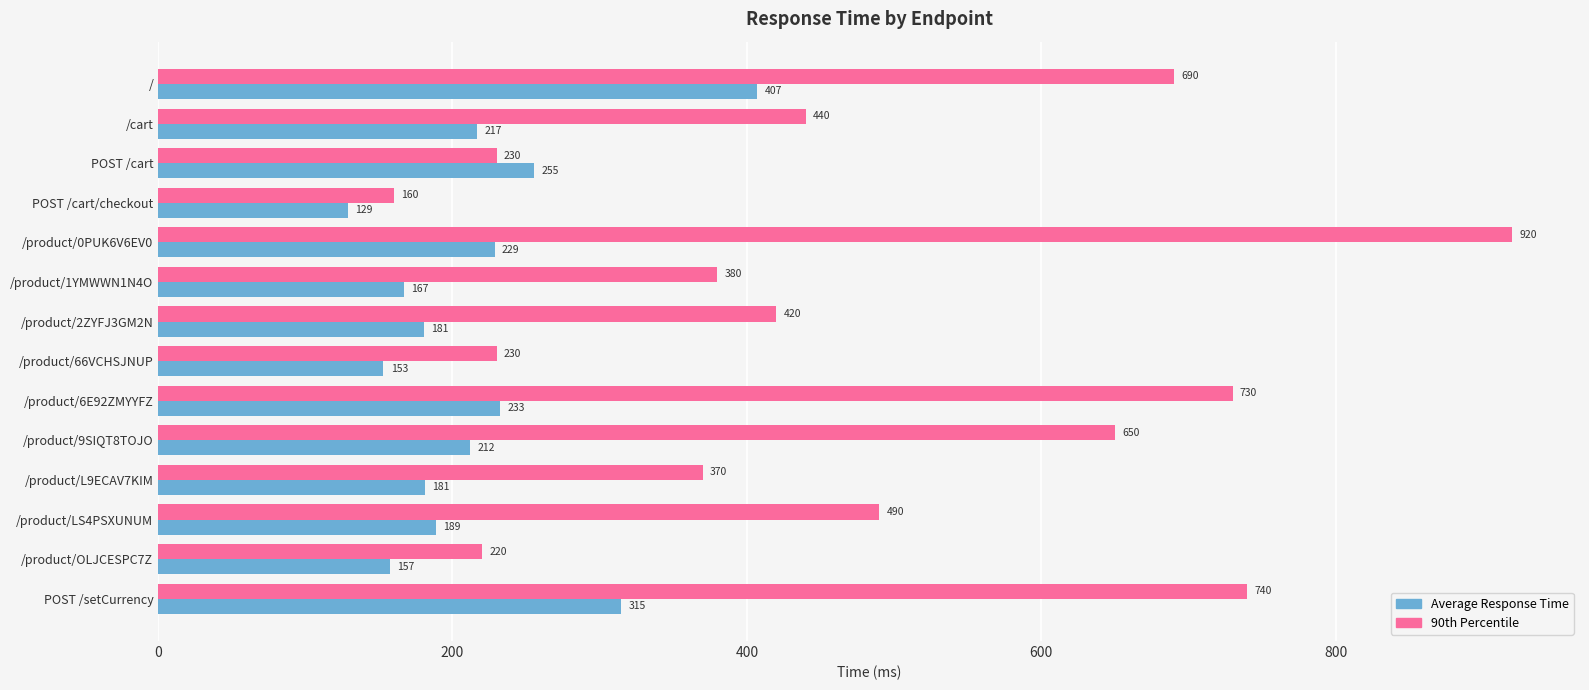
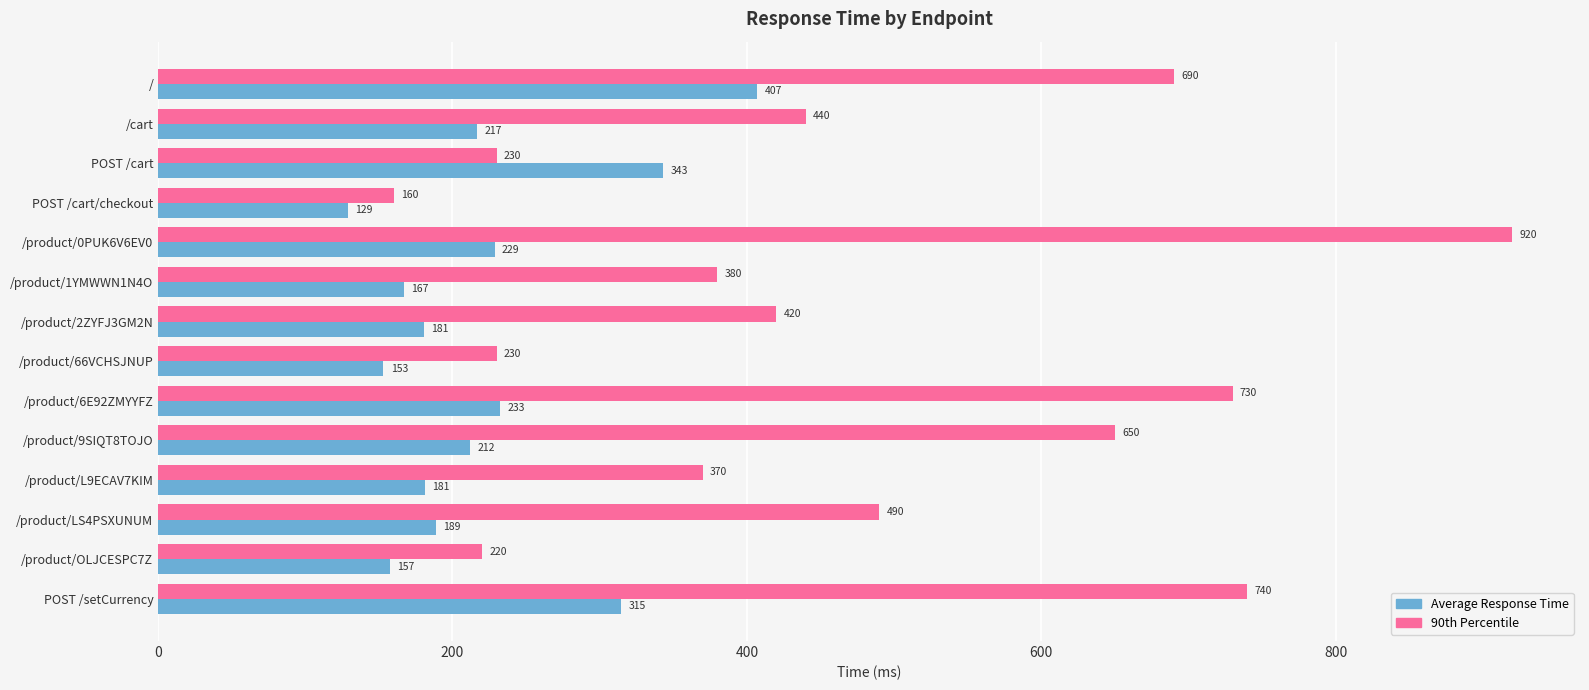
  {
    "Average Response Time": {
      "/": 407,
      "/cart": 217,
-     "POST /cart": 255,
+     "POST /cart": 343,
      "POST /cart/checkout": 129,
      "/product/0PUK6V6EV0": 229,
      "/product/1YMWWN1N4O": 167,
      "/product/2ZYFJ3GM2N": 181,
      "/product/66VCHSJNUP": 153,
      "/product/6E92ZMYYFZ": 233,
      "/product/9SIQT8TOJO": 212,
      "/product/L9ECAV7KIM": 181,
      "/product/LS4PSXUNUM": 189,
      "/product/OLJCESPC7Z": 157,
      "POST /setCurrency": 315
    }
  }
